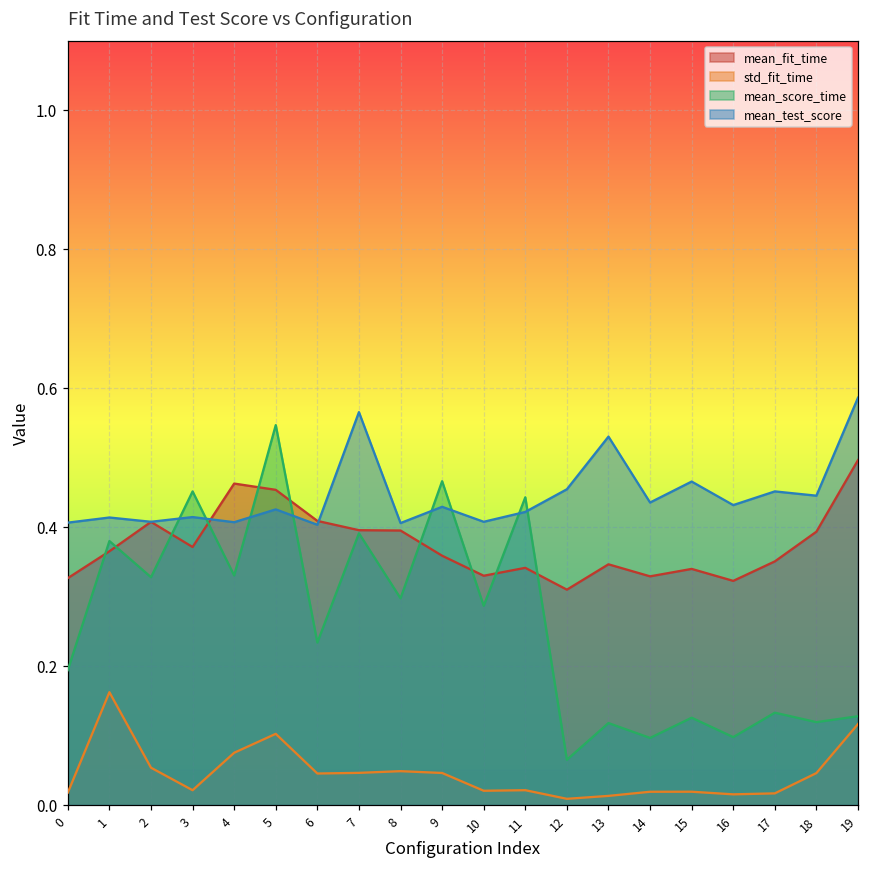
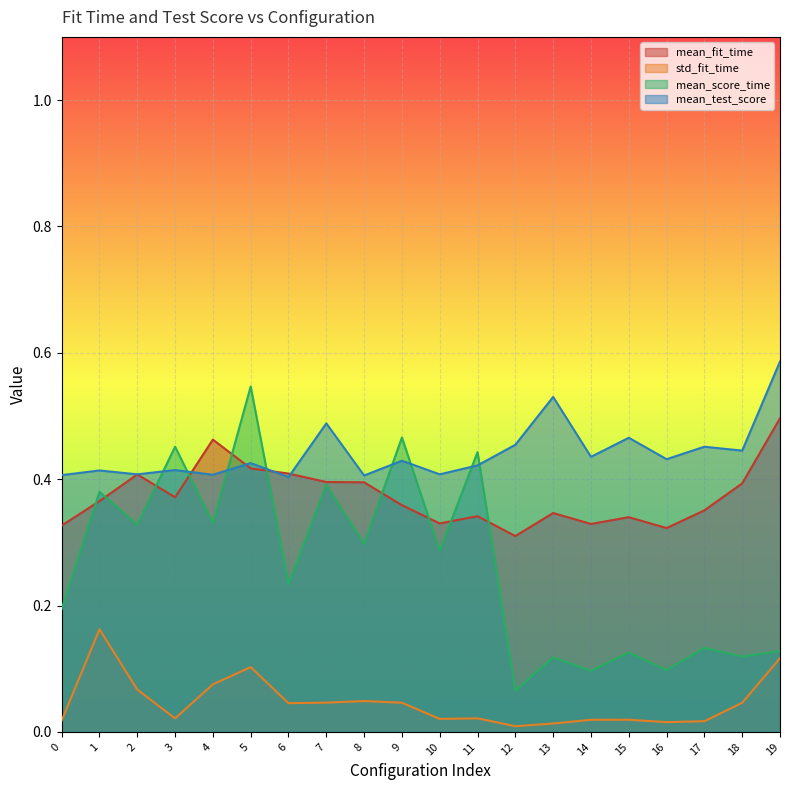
  {
    "mean_fit_time": {
      "0": 0.33,
      "1": 0.37,
      "3": 0.37,
      "4": 0.46,
-     "5": 0.45,
+     "5": 0.42,
      "6": 0.41,
      "7": 0.40,
      "8": 0.40,
      "9": 0.36,
      "10": 0.33,
      "11": 0.34,
      "12": 0.31,
      "13": 0.35,
      "14": 0.33,
      "15": 0.34,
      "16": 0.32,
      "17": 0.35,
      "18": 0.39,
      "19": 0.50
    },
    "std_fit_time": {
      "0": 0.02,
      "1": 0.16,
-     "2": 0.05,
+     "2": 0.07,
      "3": 0.02,
      "4": 0.08,
      "5": 0.10,
      "6": 0.05,
      "7": 0.05,
      "8": 0.05,
      "9": 0.05,
      "10": 0.02,
      "11": 0.02,
      "12": 0.01,
      "13": 0.01,
      "14": 0.02,
      "15": 0.02,
      "16": 0.02,
      "17": 0.02,
      "18": 0.05,
      "19": 0.12
    },
    "mean_score_time": {
      "0": 0.19,
      "1": 0.38,
      "2": 0.33,
      "3": 0.45,
      "4": 0.33,
      "5": 0.55,
      "6": 0.23,
      "7": 0.39,
      "8": 0.30,
      "9": 0.47,
      "10": 0.29,
      "11": 0.44,
      "12": 0.07,
      "13": 0.12,
      "14": 0.10,
      "15": 0.13,
      "16": 0.10,
      "17": 0.13,
      "18": 0.12,
      "19": 0.13
    },
    "mean_test_score": {
      "0": 0.41,
      "1": 0.41,
      "3": 0.41,
      "4": 0.41,
      "5": 0.43,
      "6": 0.40,
-     "7": 0.57,
+     "7": 0.49,
      "8": 0.41,
      "9": 0.43,
      "10": 0.41,
      "11": 0.42,
      "12": 0.45,
      "13": 0.53,
      "14": 0.44,
      "15": 0.47,
      "16": 0.43,
      "17": 0.45,
      "18": 0.45,
      "19": 0.59
    }
  }
